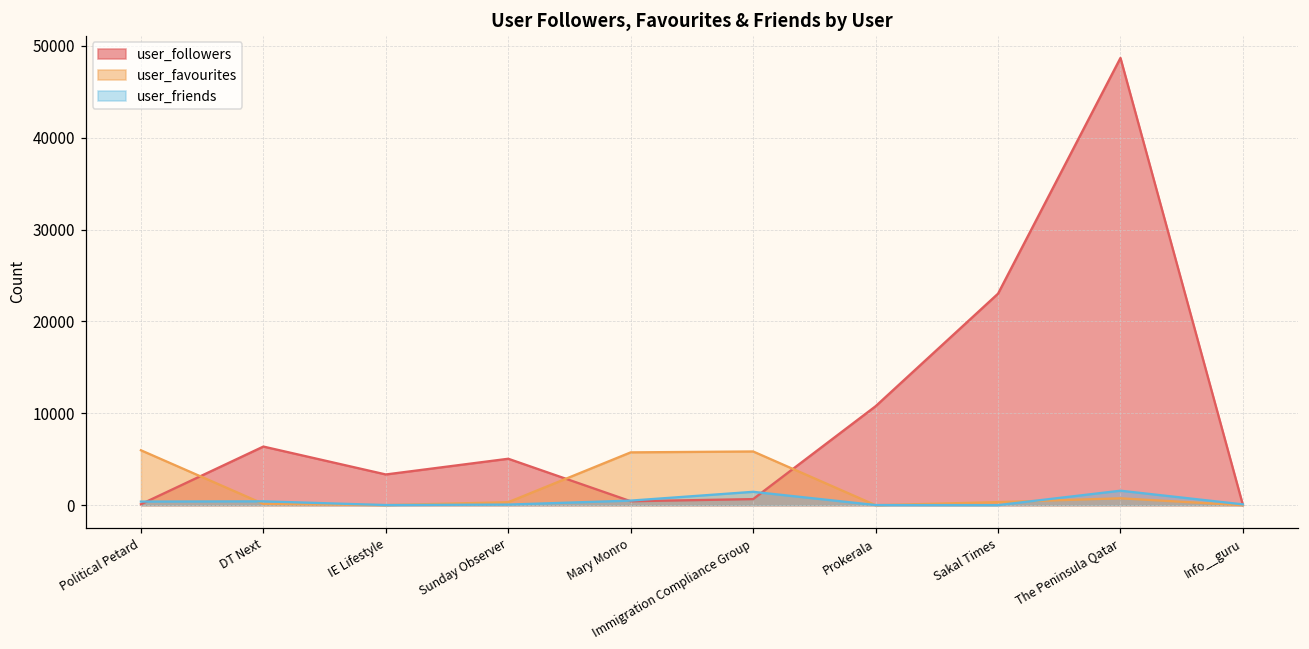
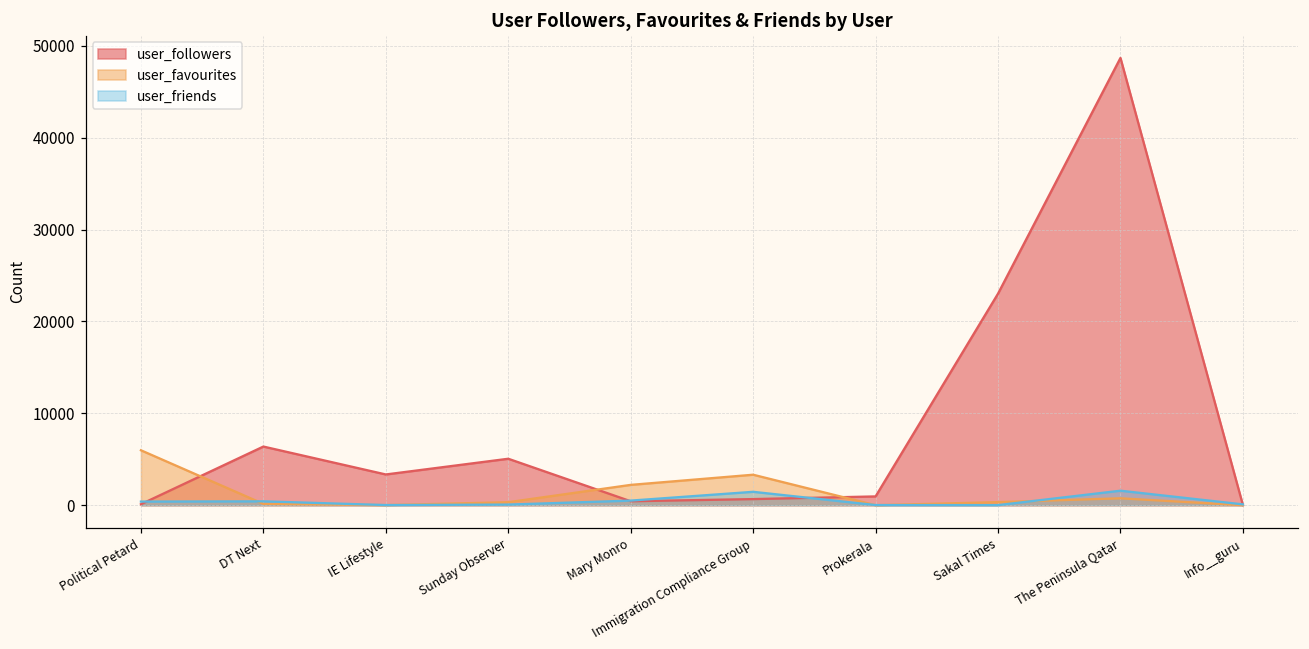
  {
    "user_followers": {
      "DT Next": 6000,
      "IE Lifestyle": 3000,
      "Sunday Observer": 5000,
      "Immigration Compliance Group": 1000,
-     "Prokerala": 11000,
+     "Prokerala": 1000,
      "Sakal Times": 23000,
      "The Peninsula Qatar": 49000
    },
    "user_favourites": {
      "Political Petard": 6000,
-     "Mary Monro": 6000,
-     "Immigration Compliance Group": 6000,
+     "Mary Monro": 2000,
+     "Immigration Compliance Group": 3000,
      "Sakal Times": 0,
      "The Peninsula Qatar": 1000
    },
    "user_friends": {
      "Immigration Compliance Group": 1000,
      "Sakal Times": 0,
      "The Peninsula Qatar": 2000
    }
  }
